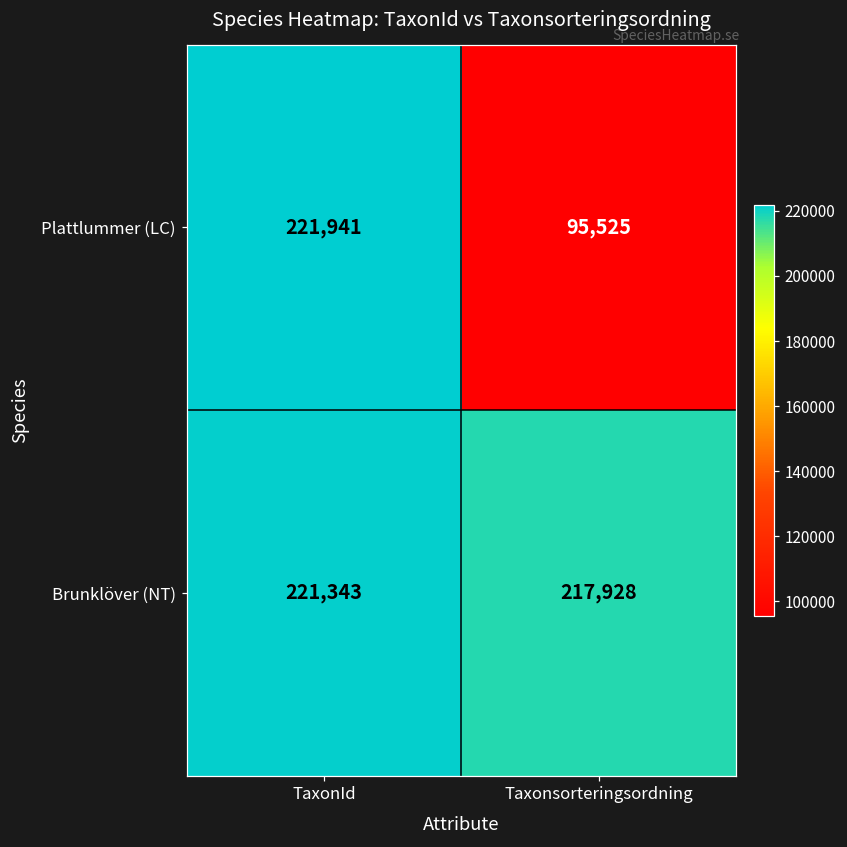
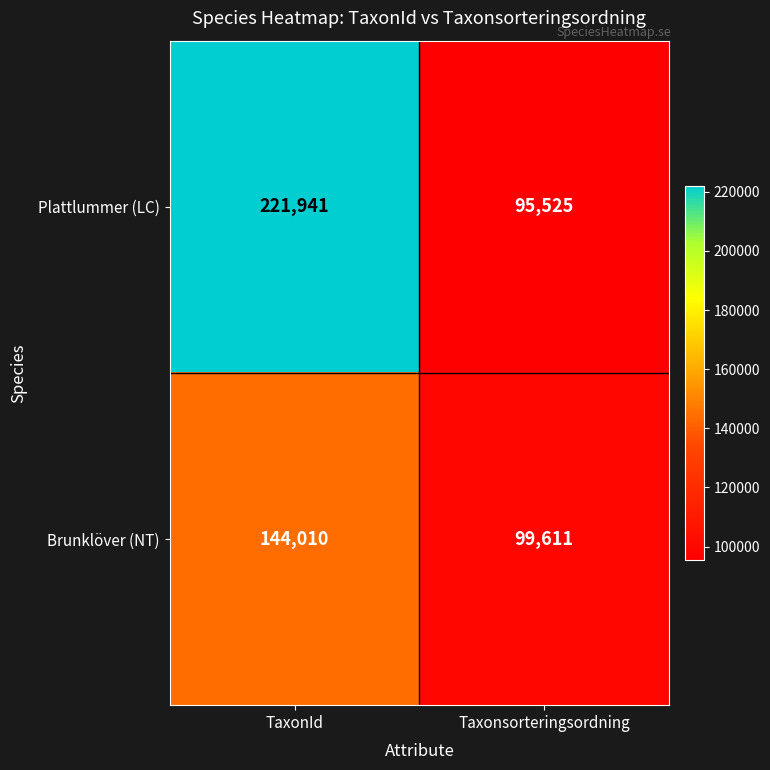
  {
    "Plattlummer (LC)": {
      "TaxonId": "221,941",
      "Taxonsorteringsordning": "95,525"
    },
    "Brunklöver (NT)": {
-     "TaxonId": "221,343",
-     "Taxonsorteringsordning": "217,928"
+     "TaxonId": "144,010",
+     "Taxonsorteringsordning": "99,611"
    }
  }
